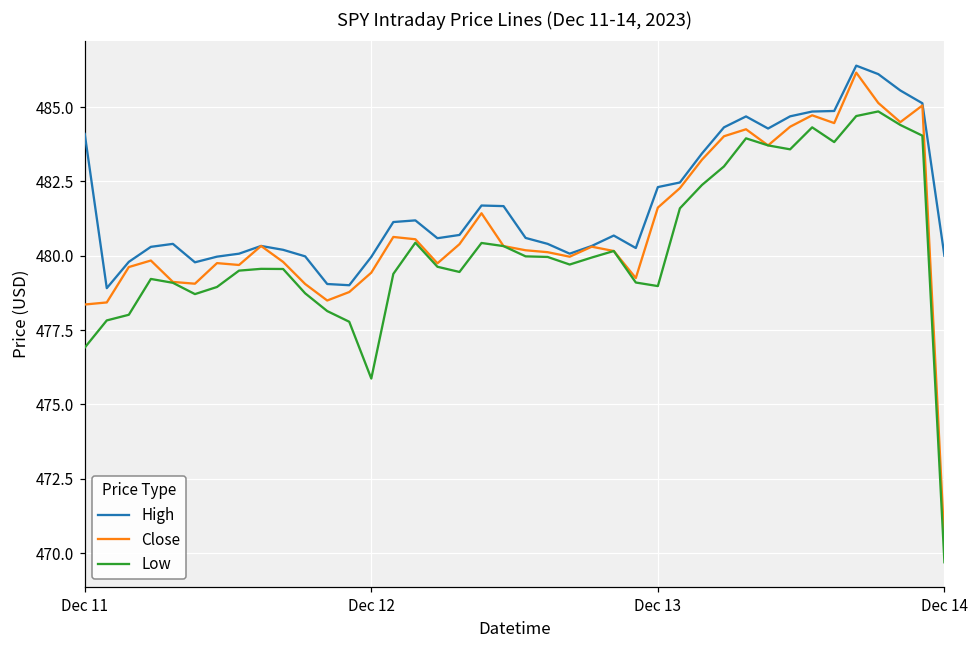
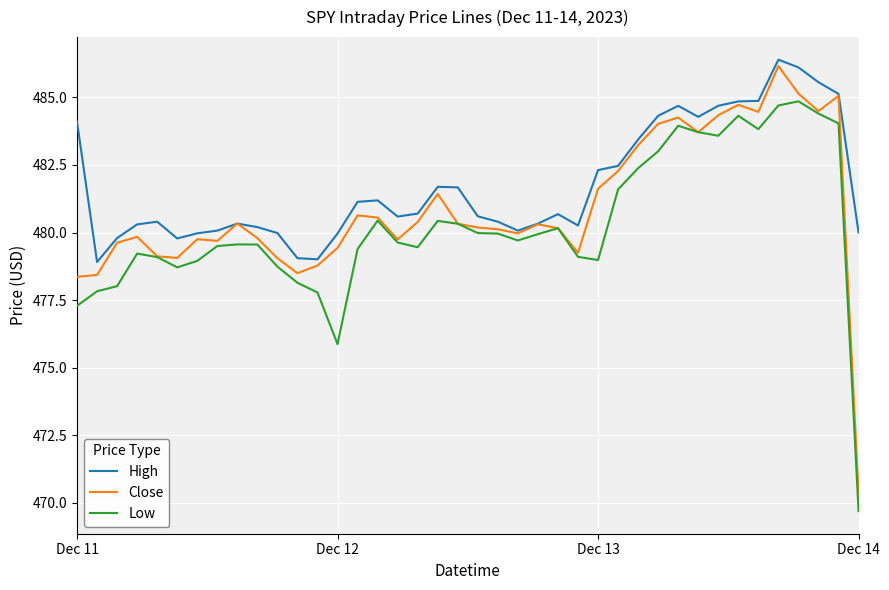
  {
    "High": {
      "Dec 11": 484.1,
      "Dec 12": 480.0,
      "Dec 13": 482.3,
      "Dec 14": 480.0
    },
    "Close": {
      "Dec 11": 478.4,
      "Dec 12": 479.4,
      "Dec 13": 481.6,
      "Dec 14": 470.3
    },
    "Low": {
-     "Dec 11": 476.9,
+     "Dec 11": 477.3,
      "Dec 12": 475.9,
      "Dec 13": 479.0,
      "Dec 14": 469.7
    }
  }
